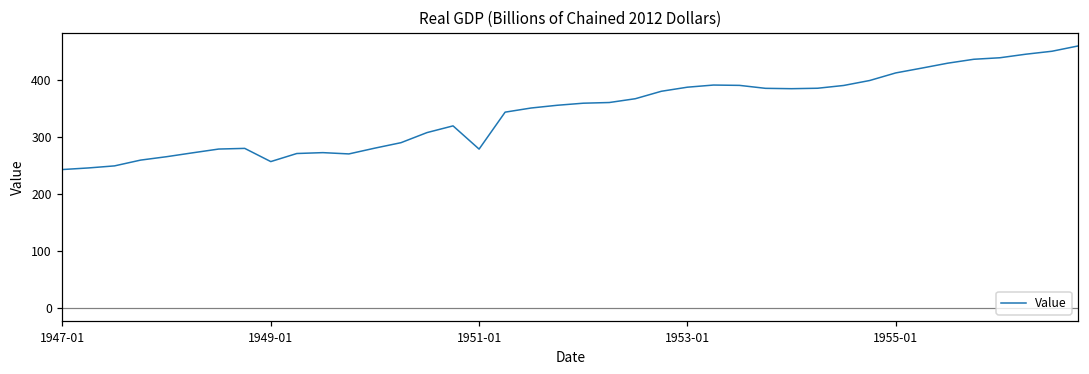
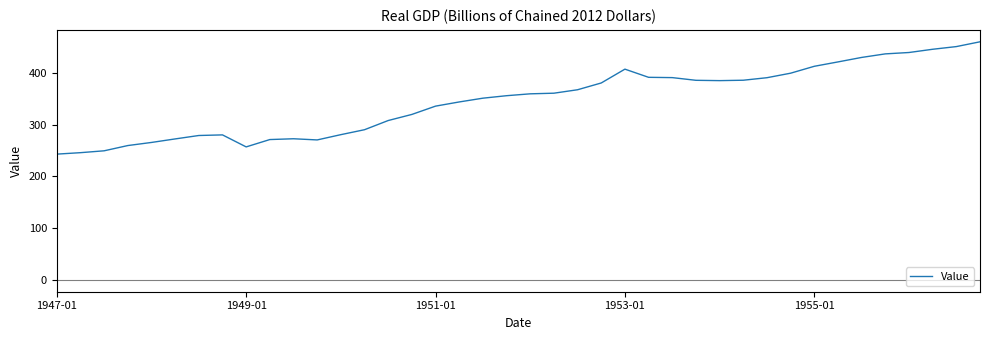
  {
    "1947-01": 240,
    "1949-01": 260,
-   "1951-01": 280,
-   "1953-01": 390,
+   "1951-01": 340,
+   "1953-01": 410,
    "1955-01": 410
  }
